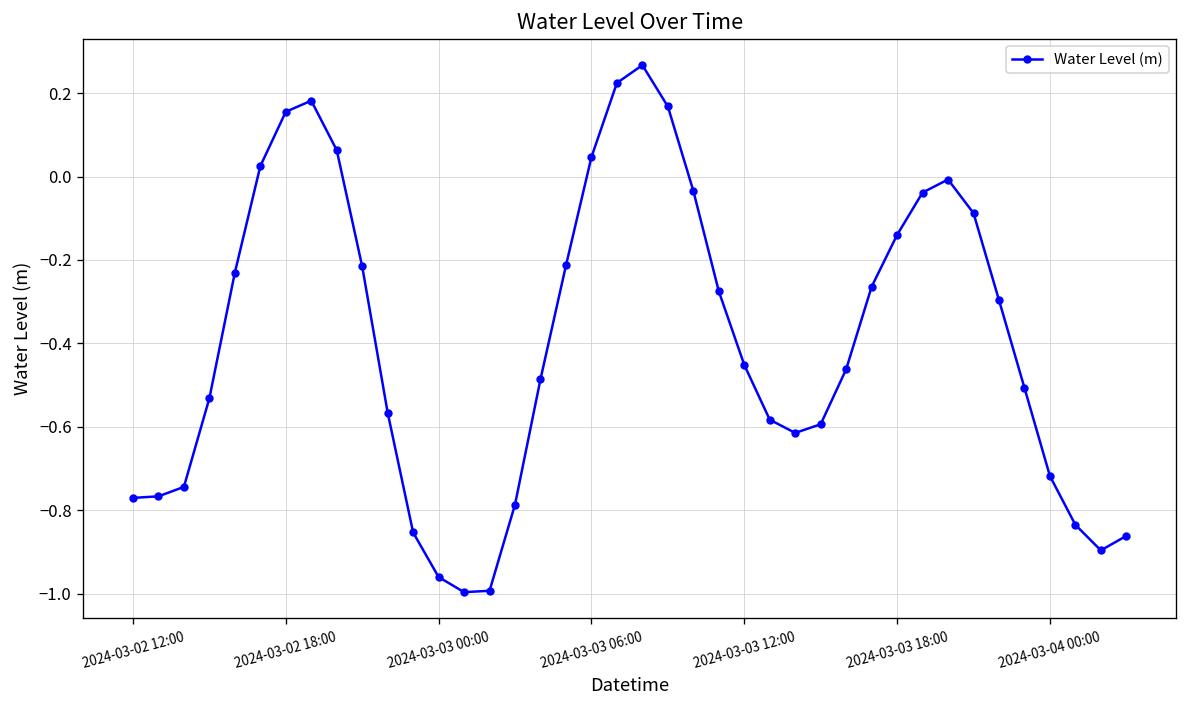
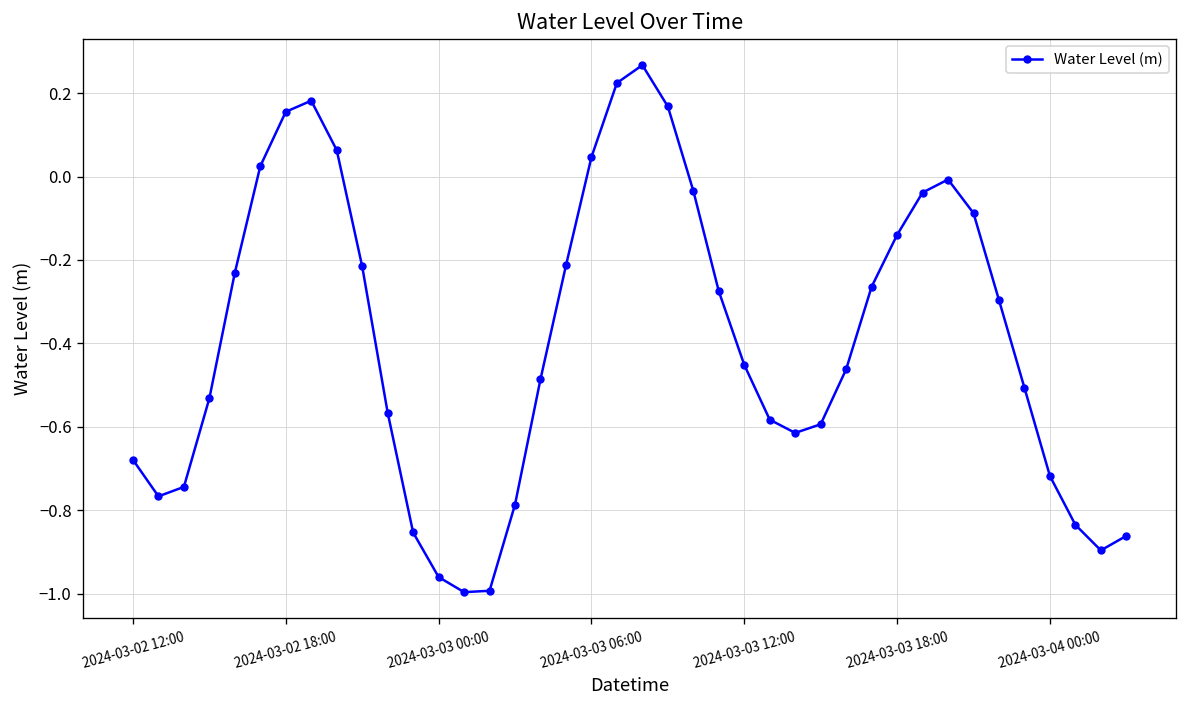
  {
-   "2024-03-02 12:00": -0.77,
+   "2024-03-02 12:00": -0.68,
    "2024-03-02 18:00": 0.16,
    "2024-03-03 00:00": -0.96,
    "2024-03-03 06:00": 0.05,
    "2024-03-03 12:00": -0.45,
    "2024-03-03 18:00": -0.14,
    "2024-03-04 00:00": -0.72
  }
